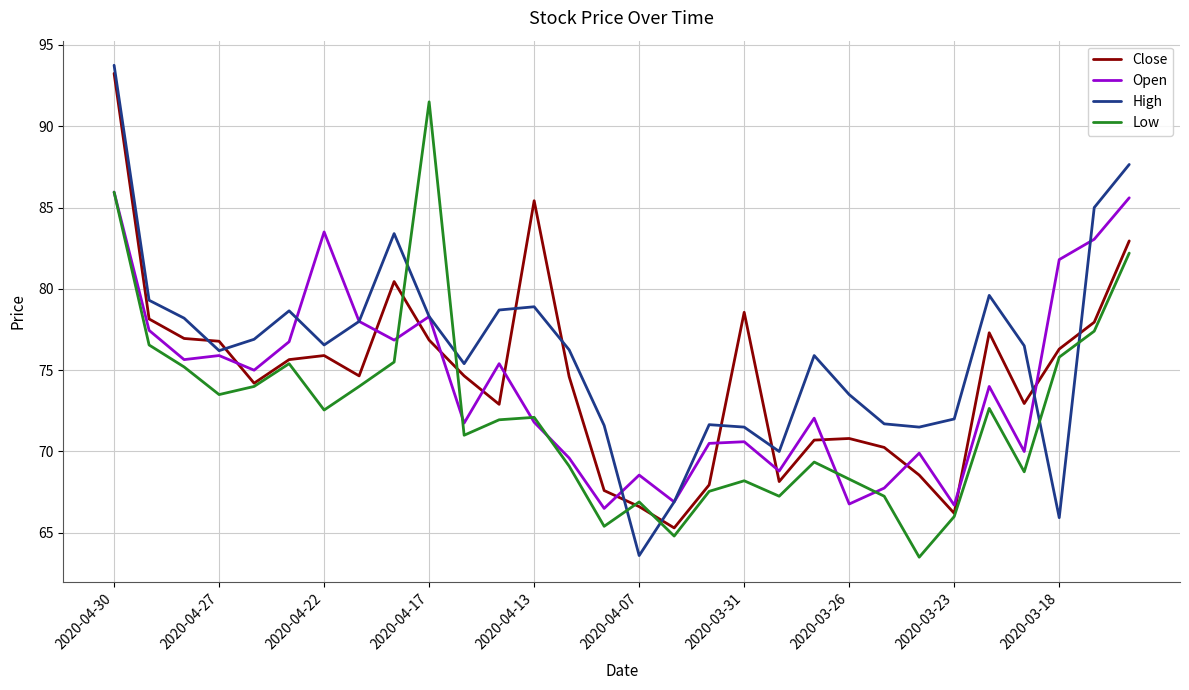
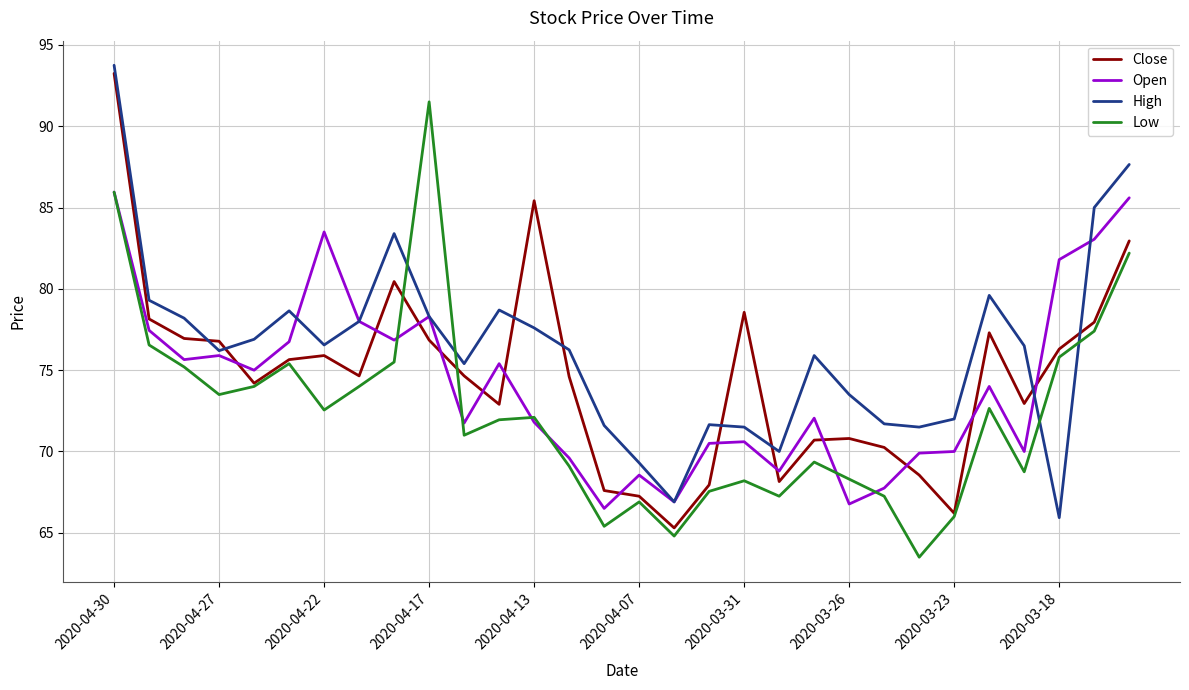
  {
    "Close": {
      "2020-04-30": 93.3,
      "2020-04-27": 76.8,
      "2020-04-22": 75.9,
      "2020-04-17": 76.9,
      "2020-04-13": 85.4,
-     "2020-04-07": 66.6,
+     "2020-04-07": 67.3,
      "2020-03-31": 78.6,
      "2020-03-26": 70.8,
      "2020-03-23": 66.2,
      "2020-03-18": 76.3
    },
    "Open": {
      "2020-04-27": 75.9,
      "2020-04-22": 83.5,
      "2020-04-13": 71.8,
      "2020-04-07": 68.6,
      "2020-03-31": 70.6,
      "2020-03-26": 66.8,
-     "2020-03-23": 66.7,
+     "2020-03-23": 70.0,
      "2020-03-18": 81.8
    },
    "High": {
      "2020-04-30": 93.8,
      "2020-04-27": 76.2,
      "2020-04-22": 76.6,
-     "2020-04-13": 78.9,
-     "2020-04-07": 63.6,
+     "2020-04-13": 77.6,
+     "2020-04-07": 69.3,
      "2020-03-31": 71.5,
      "2020-03-26": 73.5,
      "2020-03-23": 72.0,
      "2020-03-18": 65.9
    },
    "Low": {
      "2020-04-27": 73.5,
      "2020-04-22": 72.6,
      "2020-04-17": 91.5,
      "2020-04-13": 72.1,
      "2020-04-07": 66.9,
      "2020-03-31": 68.2,
      "2020-03-26": 68.3,
      "2020-03-23": 66.0,
      "2020-03-18": 75.8
    }
  }
